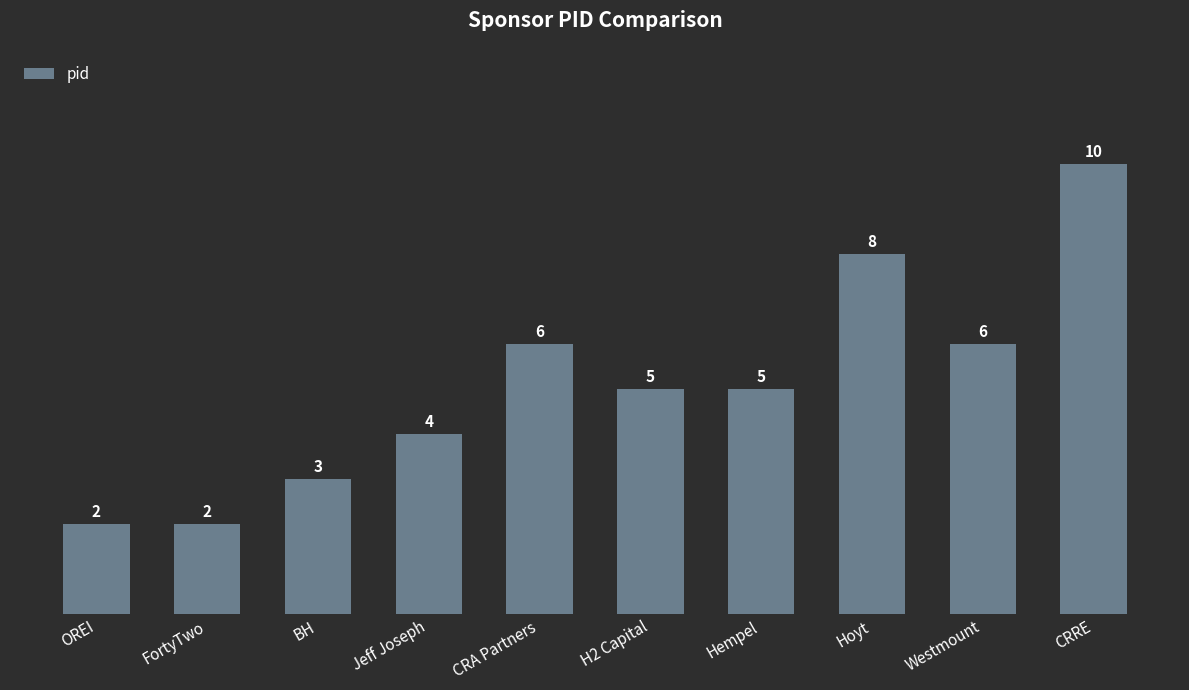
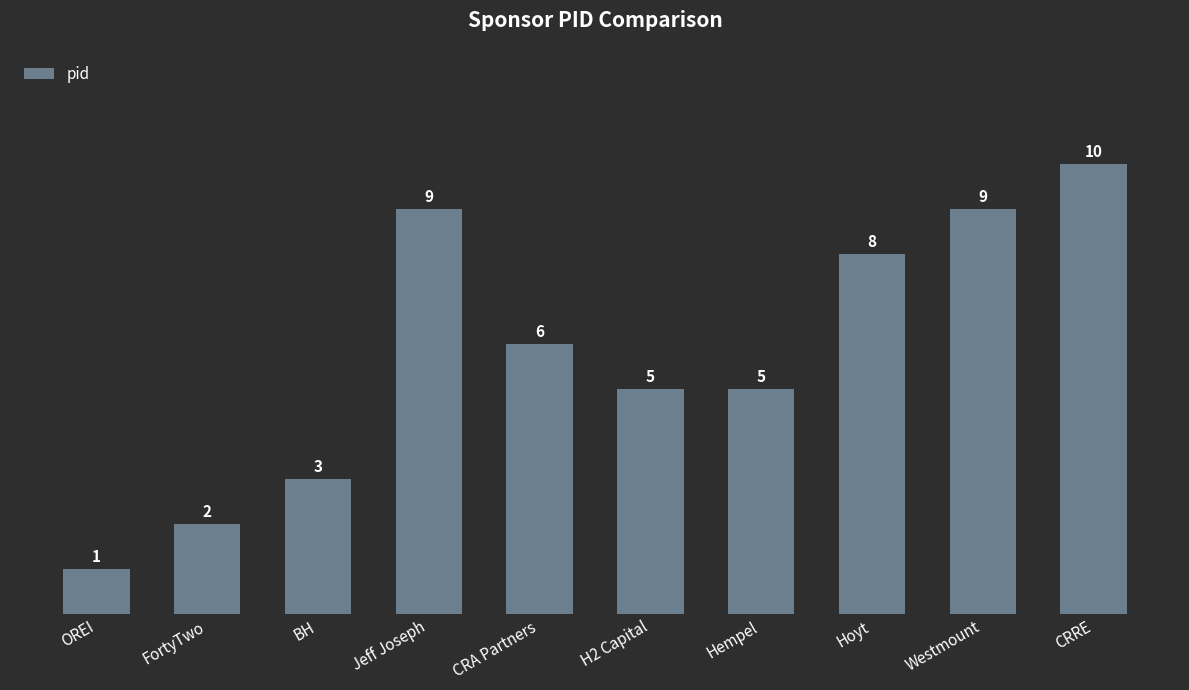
  {
-   "OREI": 2,
+   "OREI": 1,
    "FortyTwo": 2,
    "BH": 3,
-   "Jeff Joseph": 4,
+   "Jeff Joseph": 9,
    "CRA Partners": 6,
    "H2 Capital": 5,
    "Hempel": 5,
    "Hoyt": 8,
-   "Westmount": 6,
+   "Westmount": 9,
    "CRRE": 10
  }
